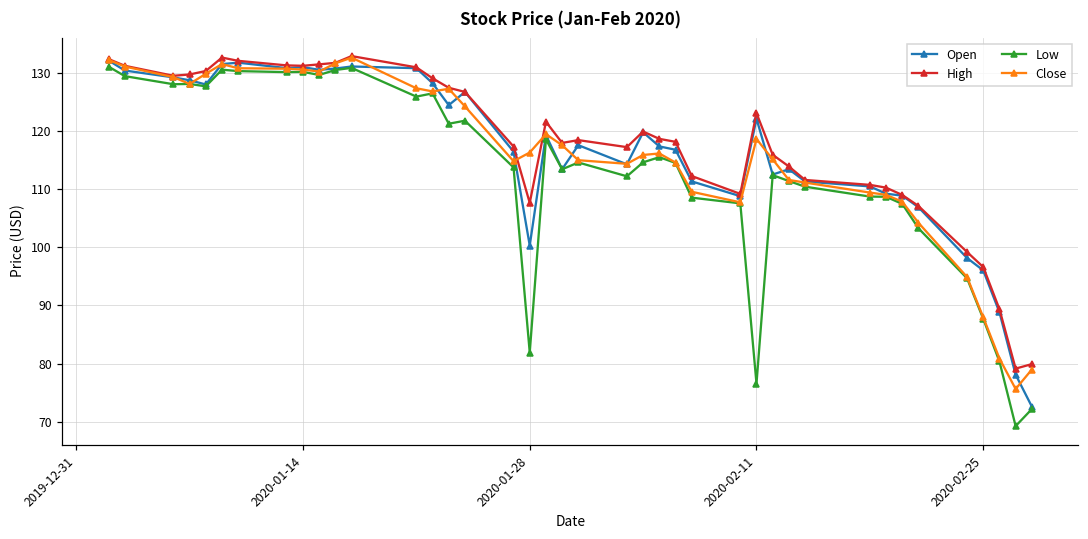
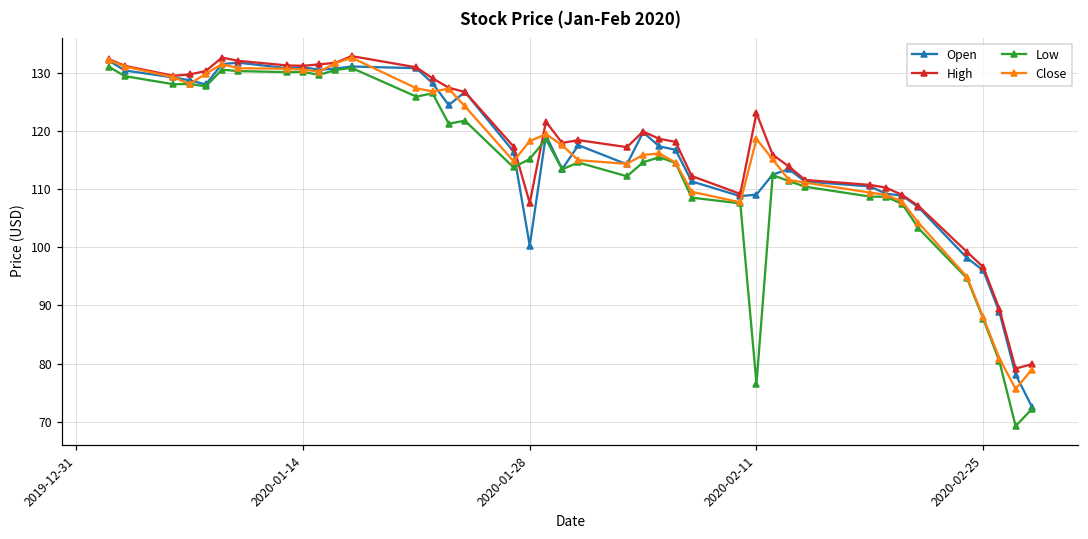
  {
    "Open": {
      "2020-01-28": 100,
-     "2020-02-11": 122,
+     "2020-02-11": 109,
      "2020-02-25": 96
    },
    "High": {
      "2020-01-28": 108,
      "2020-02-11": 123,
      "2020-02-25": 97
    },
    "Low": {
-     "2020-01-28": 82,
+     "2020-01-28": 115,
      "2020-02-11": 77
    },
    "Close": {
-     "2020-01-28": 116,
+     "2020-01-28": 118,
      "2020-02-11": 119
    }
  }
